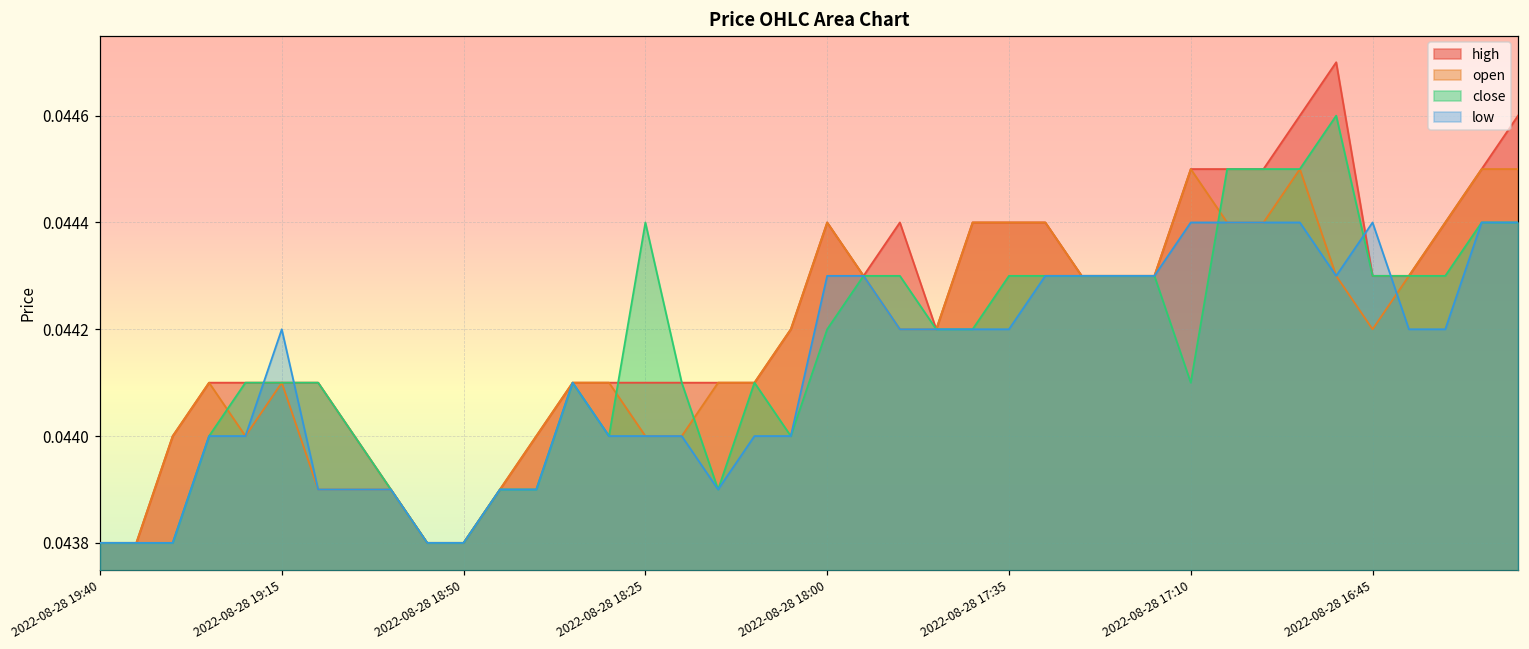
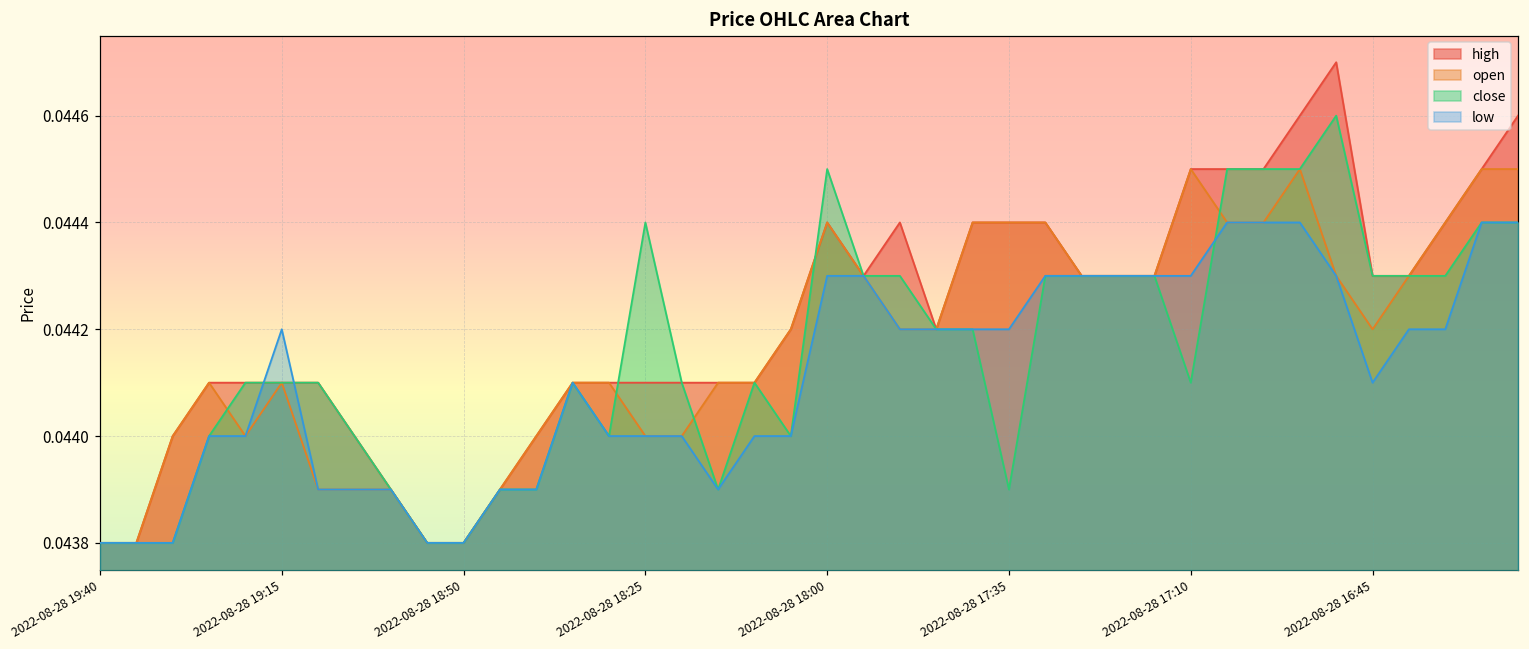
  {
    "close": {
      "2022-08-28 18:25": 0.0444,
-     "2022-08-28 18:00": 0.0442,
-     "2022-08-28 17:35": 0.0443,
+     "2022-08-28 18:00": 0.0445,
+     "2022-08-28 17:35": 0.0439,
      "2022-08-28 17:10": 0.0441
    },
    "low": {
      "2022-08-28 19:15": 0.0442,
      "2022-08-28 18:00": 0.0443,
      "2022-08-28 17:35": 0.0442,
-     "2022-08-28 17:10": 0.0444,
-     "2022-08-28 16:45": 0.0444
+     "2022-08-28 17:10": 0.0443,
+     "2022-08-28 16:45": 0.0441
    }
  }
